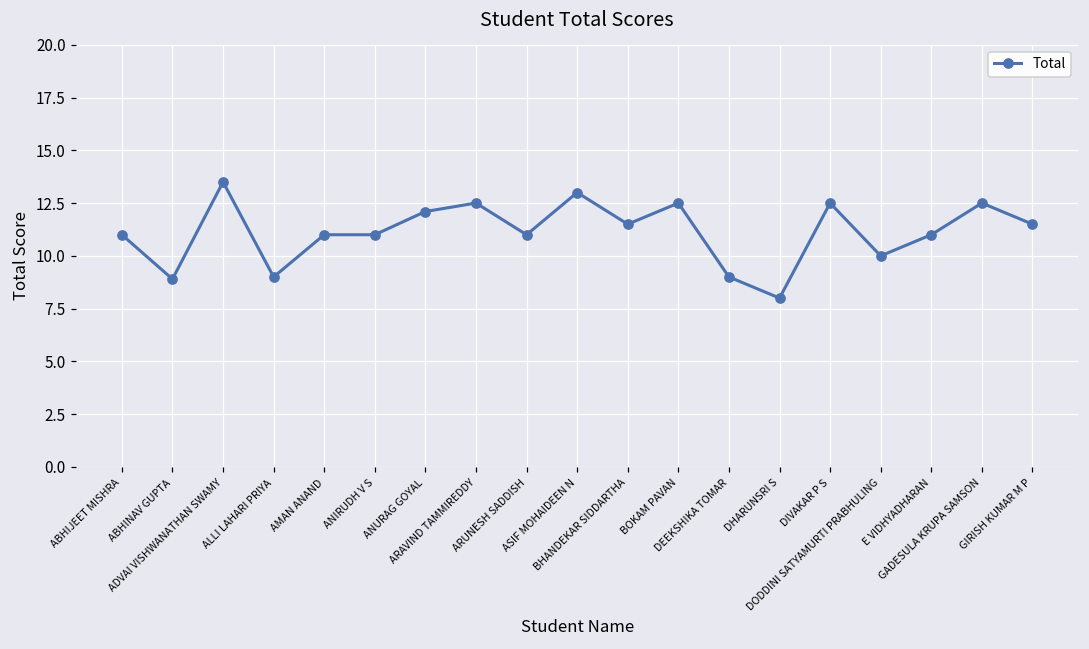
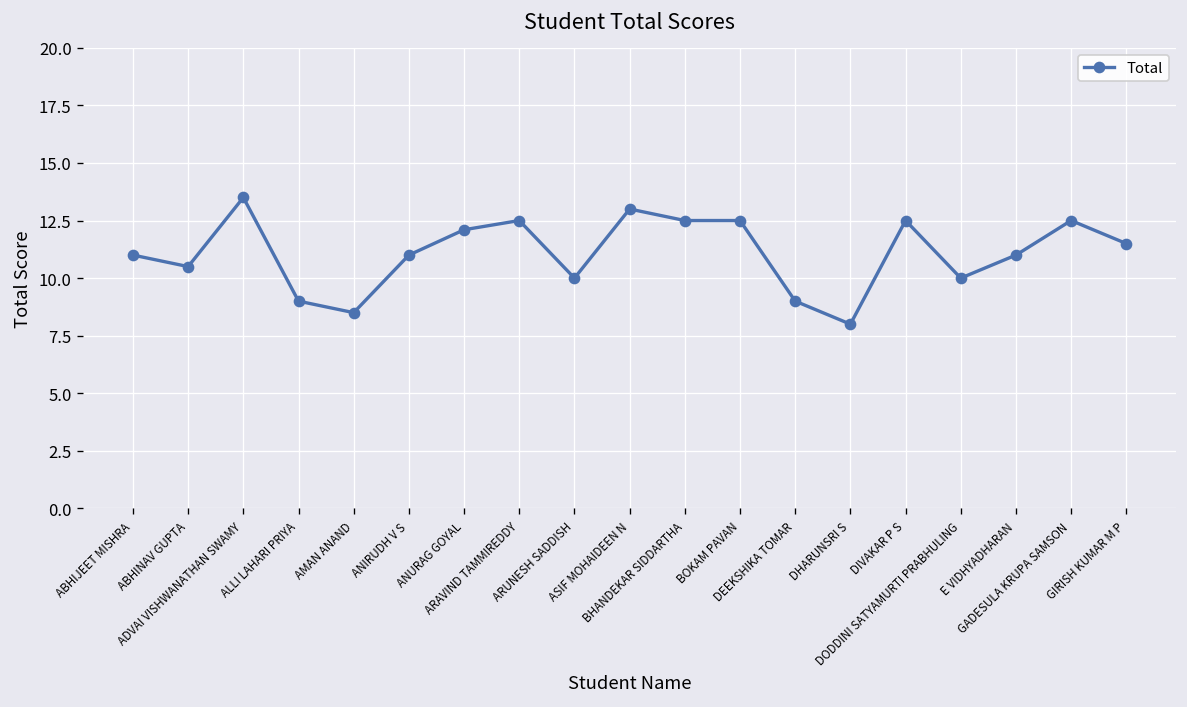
  {
    "ABHIJEET MISHRA": 11.0,
-   "ABHINAV GUPTA": 8.9,
+   "ABHINAV GUPTA": 10.5,
    "ADVAI VISHWANATHAN SWAMY": 13.5,
    "ALLI LAHARI PRIYA": 9.0,
-   "AMAN ANAND": 11.0,
+   "AMAN ANAND": 8.5,
    "ANIRUDH V S": 11.0,
    "ANURAG GOYAL": 12.1,
    "ARAVIND TAMMIREDDY": 12.5,
-   "ARUNESH SADDISH": 11,
+   "ARUNESH SADDISH": 10,
    "ASIF MOHAIDEEN N": 13.0,
-   "BHANDEKAR SIDDARTHA": 11.5,
+   "BHANDEKAR SIDDARTHA": 12.5,
    "BOKAM PAVAN": 12.5,
    "DEEKSHIKA TOMAR": 9.0,
    "DHARUNSRI S": 8.0,
    "DIVAKAR P S": 12.5,
    "DODDINI SATYAMURTI PRABHULING": 10.0,
    "E VIDHYADHARAN": 11.0,
    "GADESULA KRUPA SAMSON": 12.5,
    "GIRISH KUMAR M P": 11.5
  }
